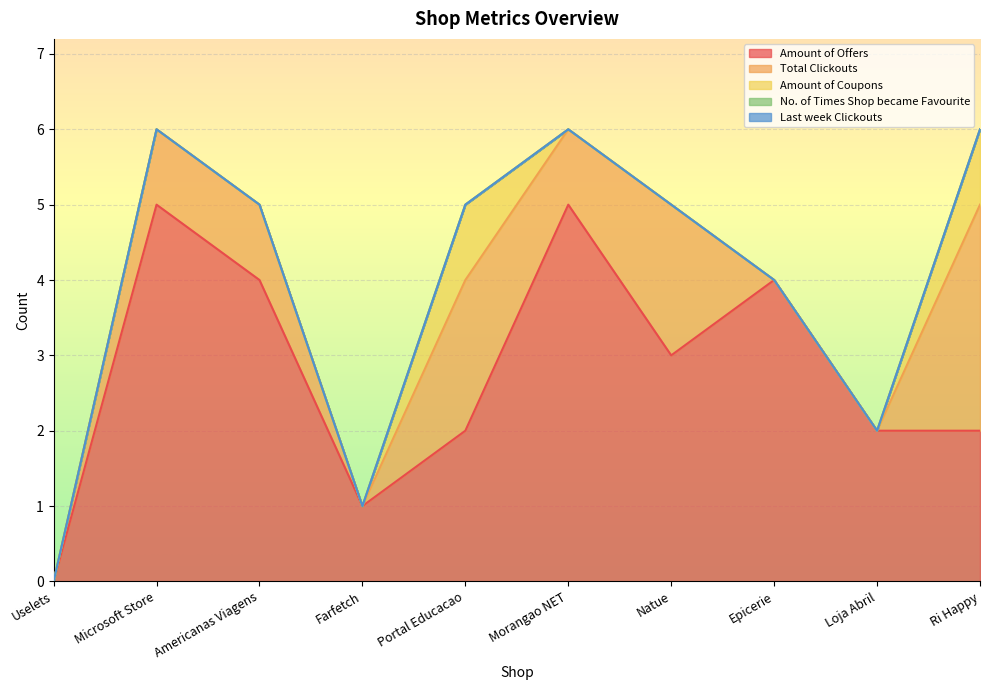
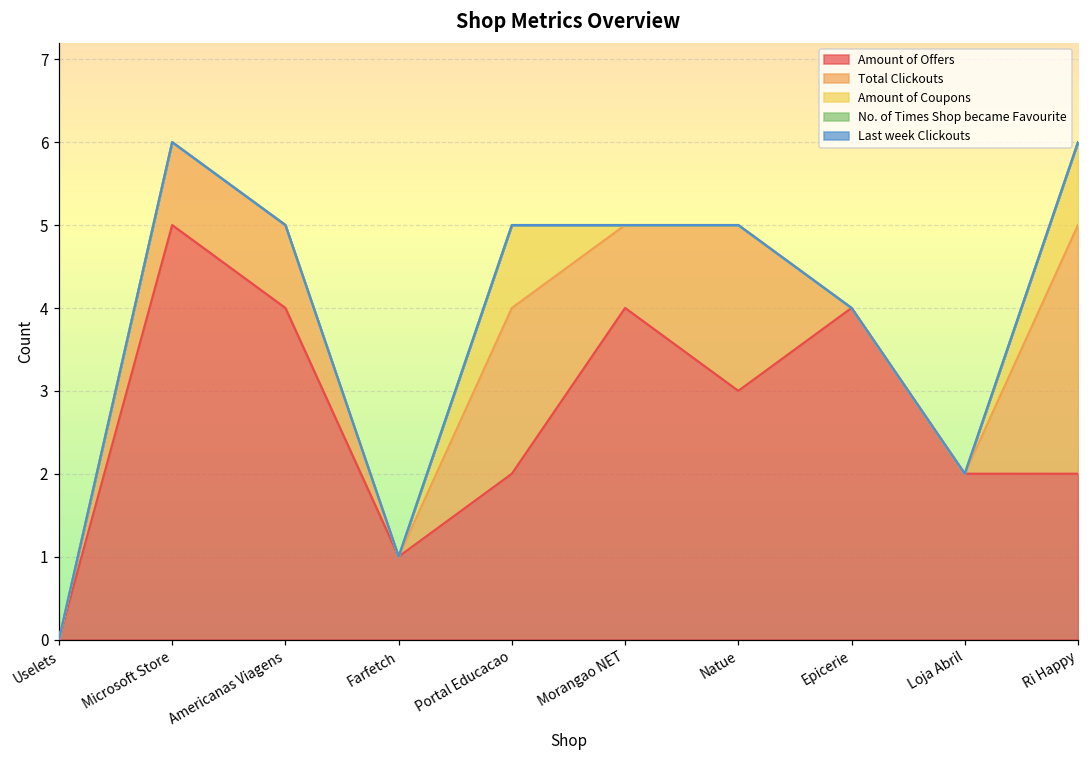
  {
    "Amount of Offers": {
      "Microsoft Store": 5,
      "Americanas Viagens": 4,
      "Portal Educacao": 2,
-     "Morangao NET": 5,
+     "Morangao NET": 4,
      "Natue": 3,
      "Ri Happy": 2
    },
    "Total Clickouts": {
      "Portal Educacao": 2,
      "Ri Happy": 3
    }
  }
